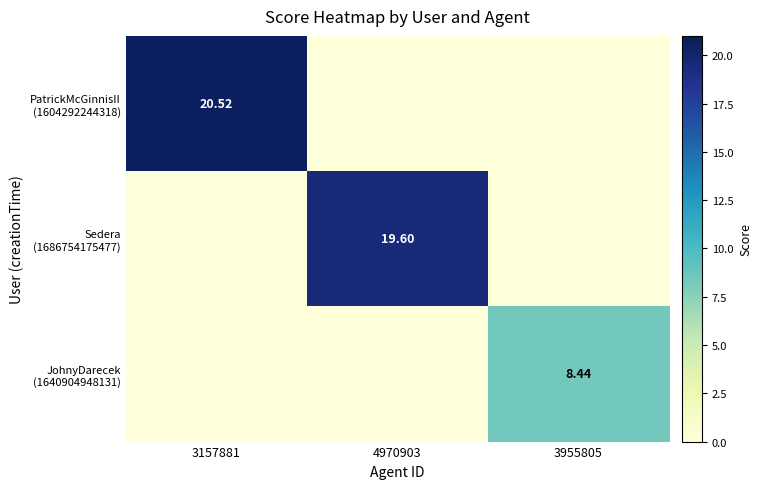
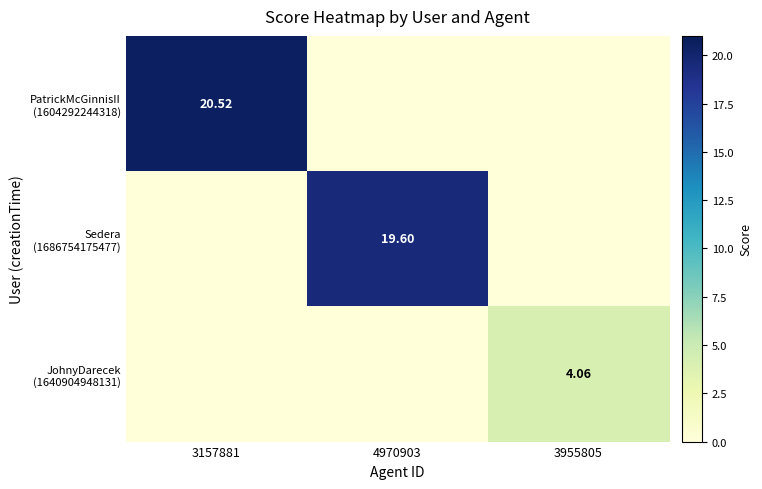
  {
    "PatrickMcGinnisII (1604292244318)": {
      "3157881": 20.52
    },
    "Sedera (1686754175477)": {
      "4970903": 19.60
    },
    "JohnyDarecek (1640904948131)": {
-     "3955805": 8.44
+     "3955805": 4.06
    }
  }
